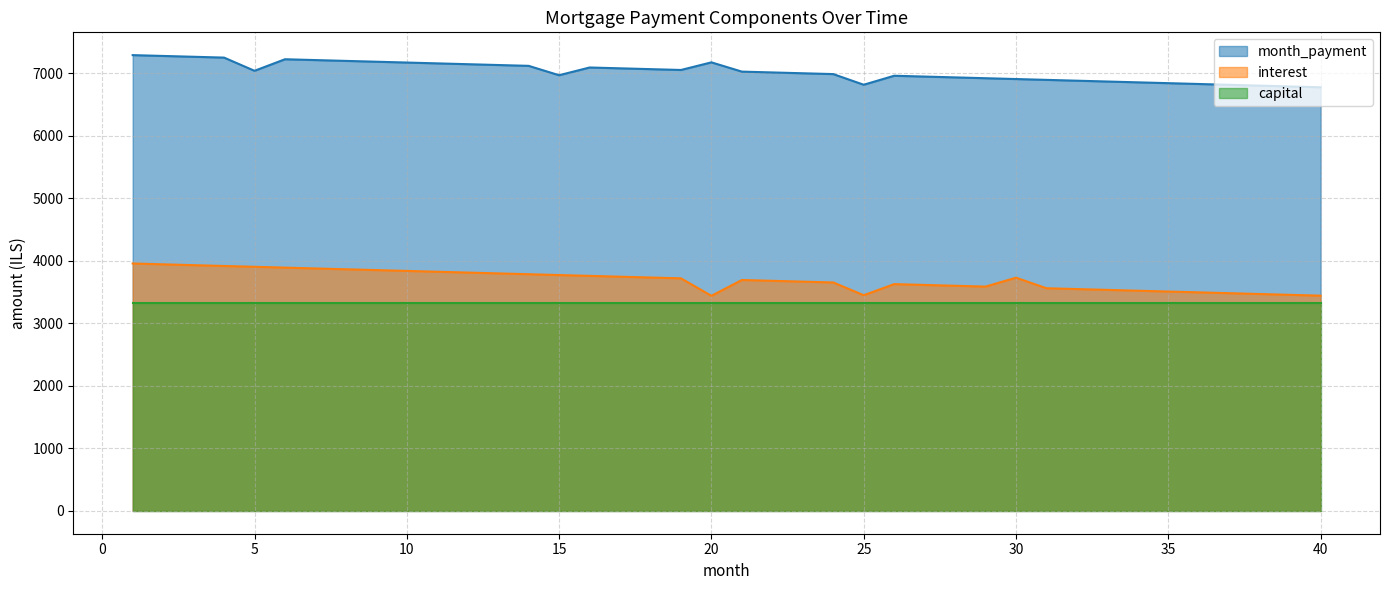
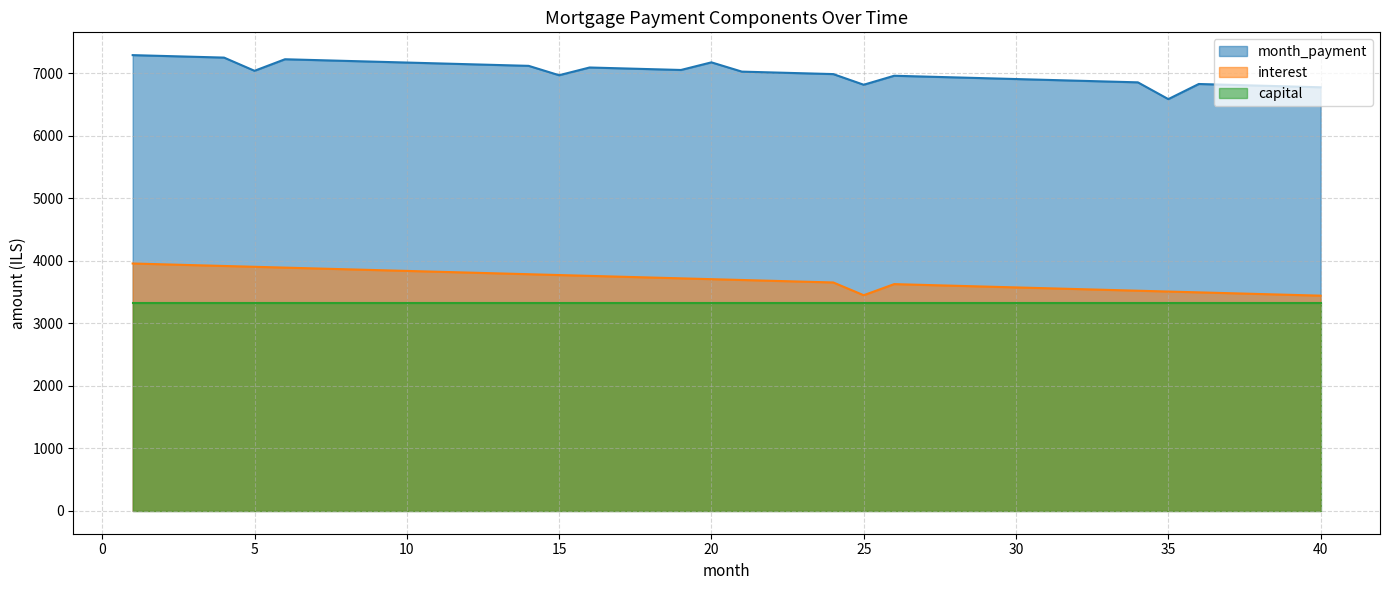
  {
    "month_payment": {
      "5": 7000,
      "10": 7200,
      "15": 7000,
      "20": 7200,
      "25": 6800,
      "30": 6900,
-     "35": 6800
+     "35": 6600
    },
    "interest": {
      "5": 3900,
      "10": 3800,
      "15": 3800,
-     "20": 3400,
+     "20": 3700,
      "25": 3500,
-     "30": 3700,
+     "30": 3600,
      "35": 3500,
      "40": 3400
    },
    "capital": {
      "5": 3300,
      "10": 3300,
      "15": 3300,
      "20": 3300,
      "25": 3300,
      "30": 3300,
      "35": 3300,
      "40": 3300
    }
  }
